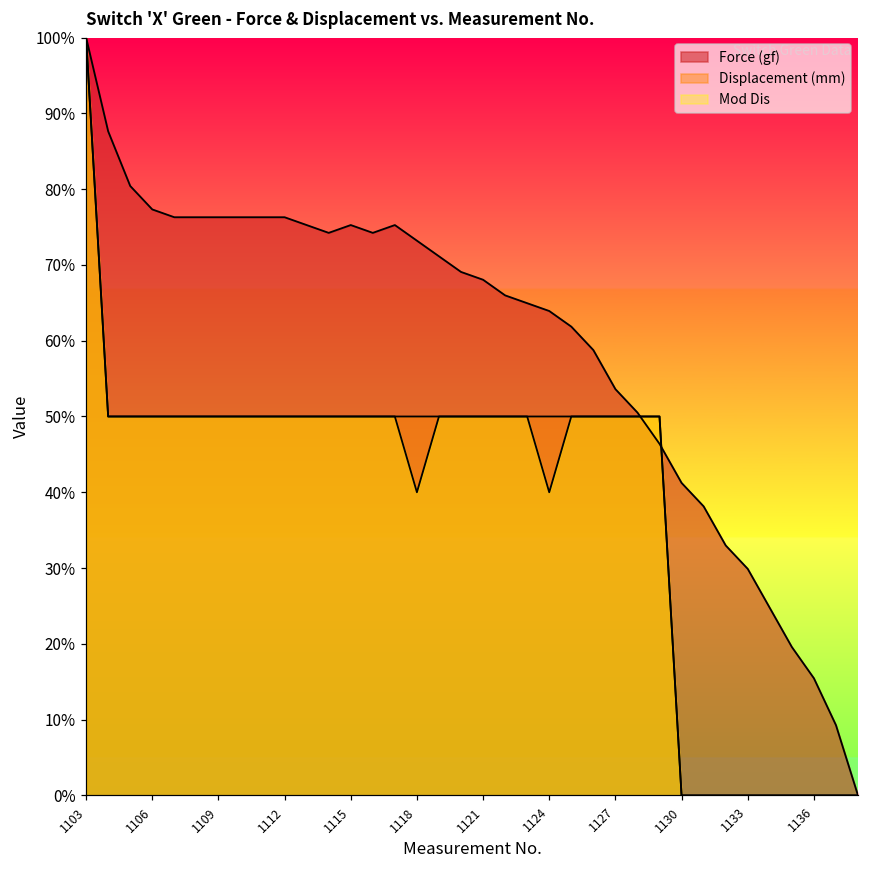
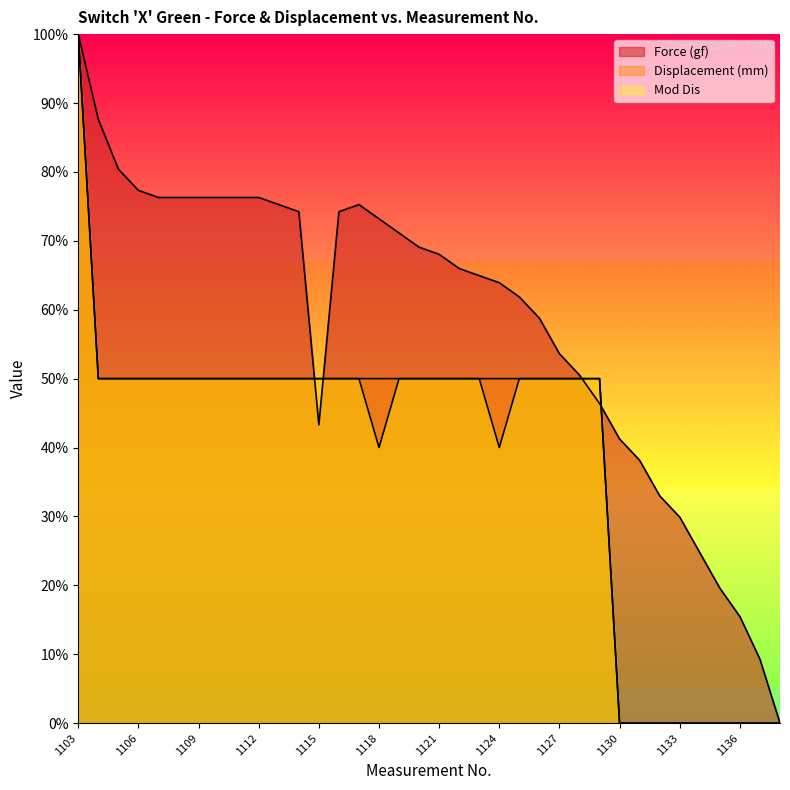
  {
    "Force (gf)": {
      "1106": "77%",
      "1109": "76%",
      "1112": "76%",
-     "1115": "75%",
+     "1115": "43%",
      "1118": "73%",
      "1121": "68%",
      "1124": "64%",
      "1127": "54%",
      "1130": "41%",
      "1133": "30%",
      "1136": "15%"
    },
    "Displacement (mm)": {
      "1118": "50%",
      "1124": "50%"
    },
    "Mod Dis": {
      "1118": "40%",
      "1124": "40%"
    }
  }
